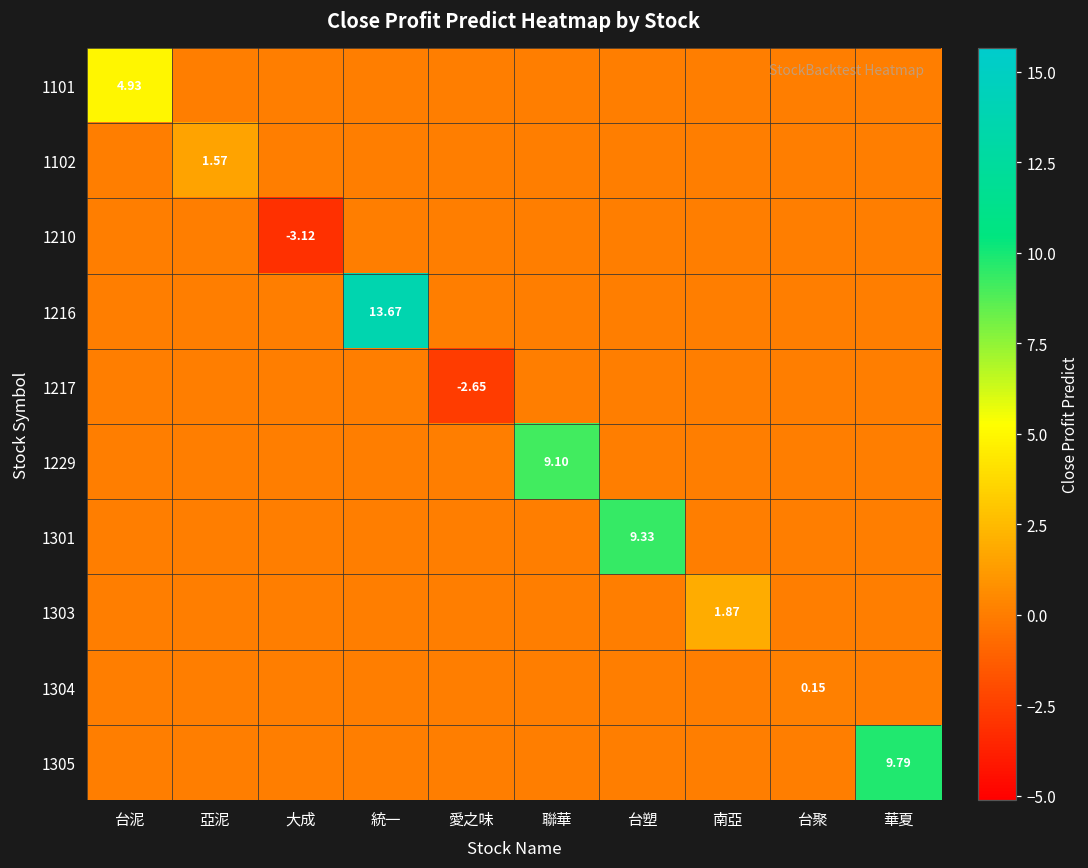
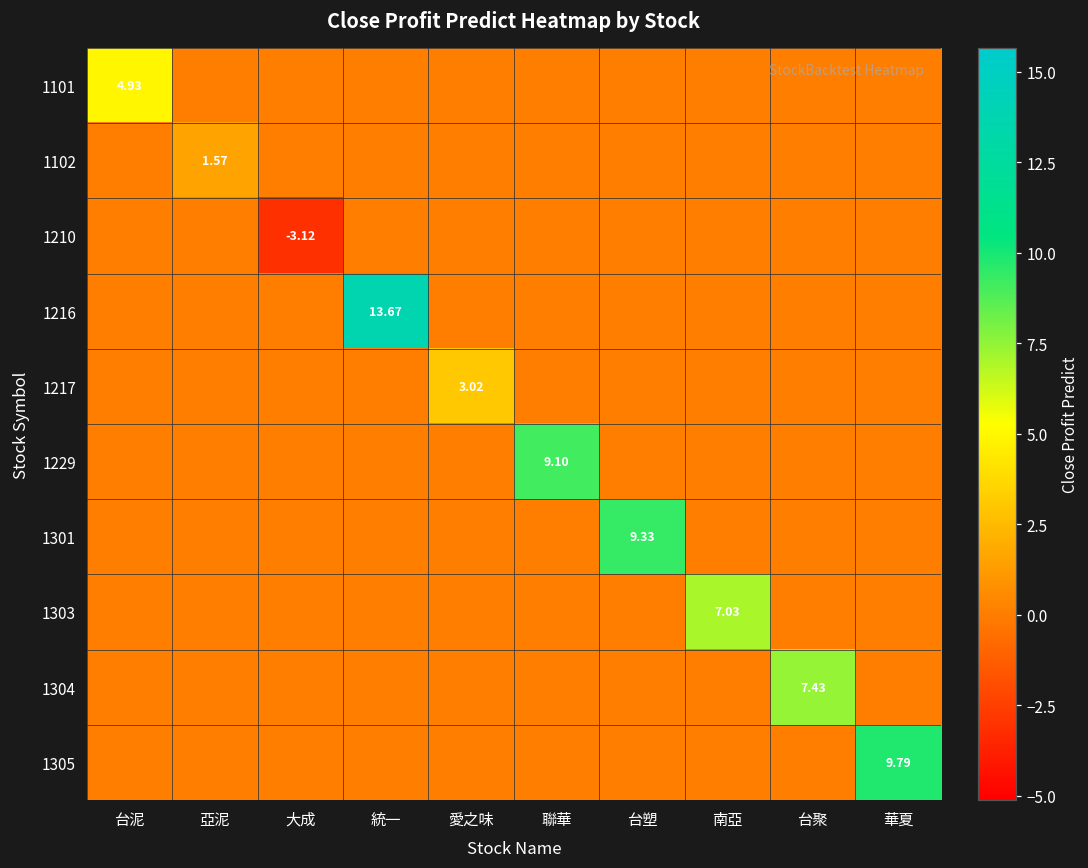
  {
    "1101": {
      "台泥": 4.93
    },
    "1102": {
      "亞泥": 1.57
    },
    "1210": {
      "大成": -3.12
    },
    "1216": {
      "統一": 13.67
    },
    "1217": {
-     "愛之味": -2.65
+     "愛之味": 3.02
    },
    "1229": {
      "聯華": 9.10
    },
    "1301": {
      "台塑": 9.33
    },
    "1303": {
-     "南亞": 1.87
+     "南亞": 7.03
    },
    "1304": {
-     "台聚": 0.15
+     "台聚": 7.43
    },
    "1305": {
      "華夏": 9.79
    }
  }
